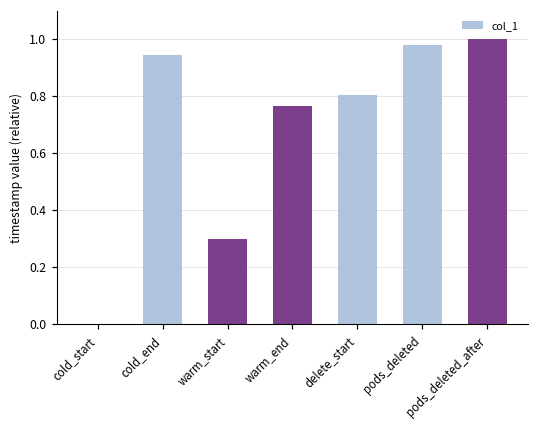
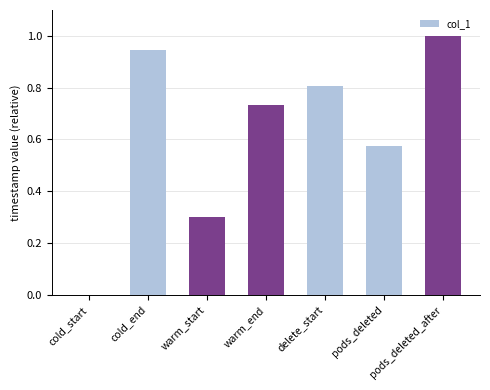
  {
    "cold_start": 0.00,
    "cold_end": 0.95,
    "warm_start": 0.30,
-   "warm_end": 0.77,
+   "warm_end": 0.73,
    "delete_start": 0.81,
-   "pods_deleted": 0.98,
+   "pods_deleted": 0.58,
    "pods_deleted_after": 1.00
  }
